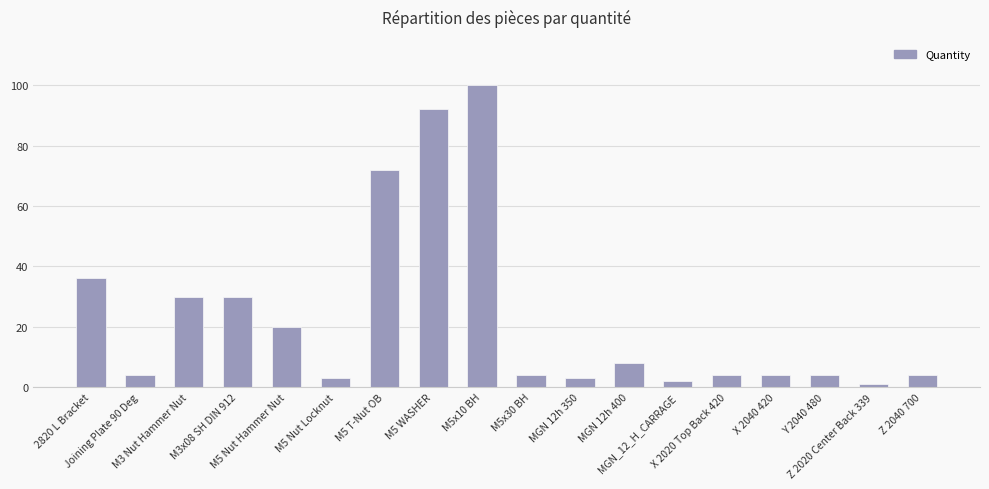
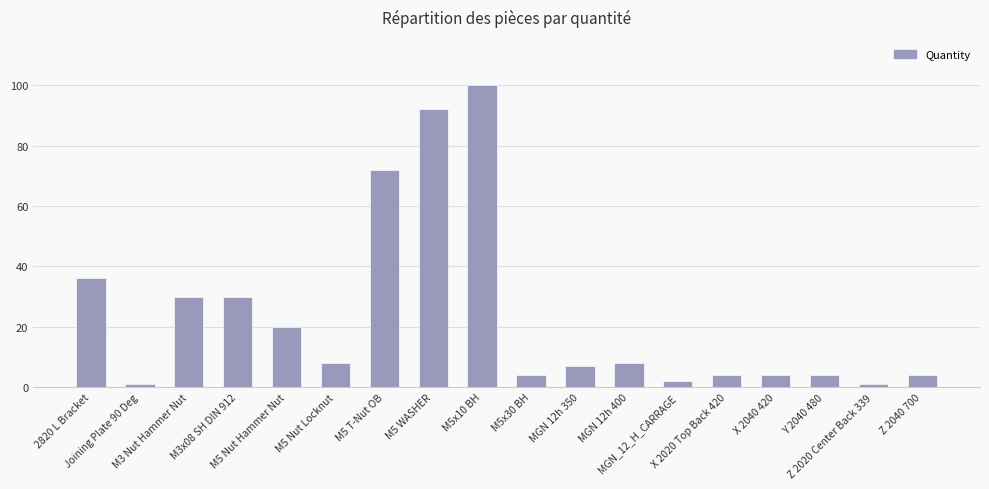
  {
    "2820 L Bracket": 36,
-   "Joining Plate 90 Deg": 4,
+   "Joining Plate 90 Deg": 1,
    "M3 Nut Hammer Nut": 30,
    "M3x08 SH DIN 912": 30,
    "M5 Nut Hammer Nut": 20,
-   "M5 Nut Locknut": 3,
+   "M5 Nut Locknut": 8,
    "M5 T-Nut OB": 72,
    "M5 WASHER": 92,
    "M5x10 BH": 100,
    "M5x30 BH": 4,
-   "MGN 12h 350": 3,
+   "MGN 12h 350": 7,
    "MGN 12h 400": 8,
    "MGN_12_H_CARRAGE": 2,
    "X 2020 Top Back 420": 4,
    "X 2040 420": 4,
    "Y 2040 480": 4,
    "Z 2020 Center Back 339": 1,
    "Z 2040 700": 4
  }
